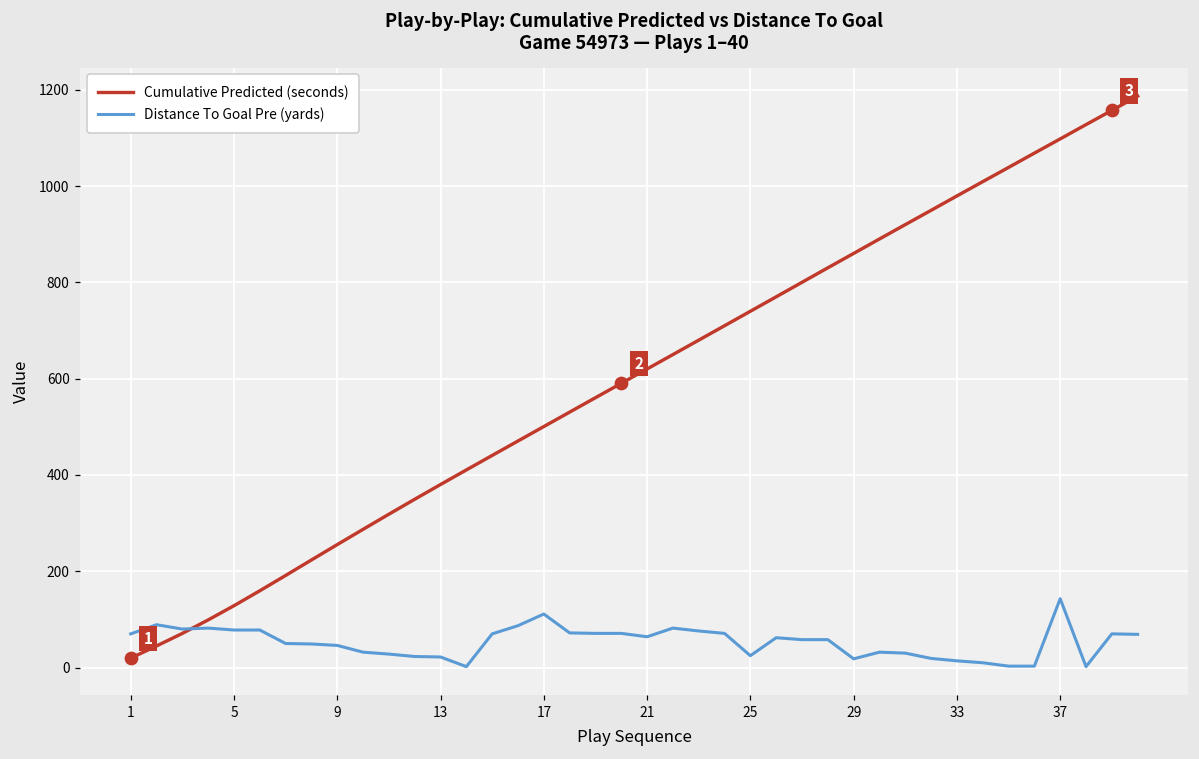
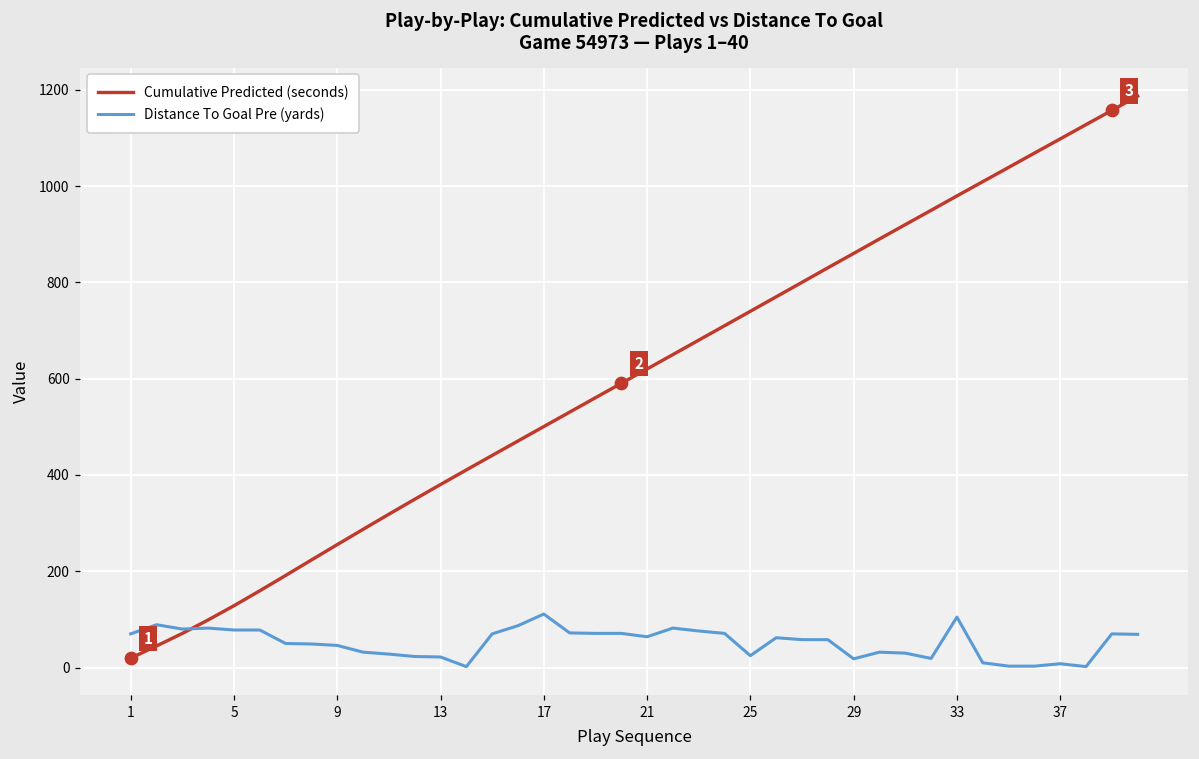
  {
    "Distance To Goal Pre (yards)": {
      "1": 70,
      "5": 80,
      "9": 50,
      "13": 20,
      "17": 110,
      "21": 60,
      "25": 20,
      "29": 20,
-     "33": 10,
-     "37": 140
+     "33": 100,
+     "37": 10
    }
  }
